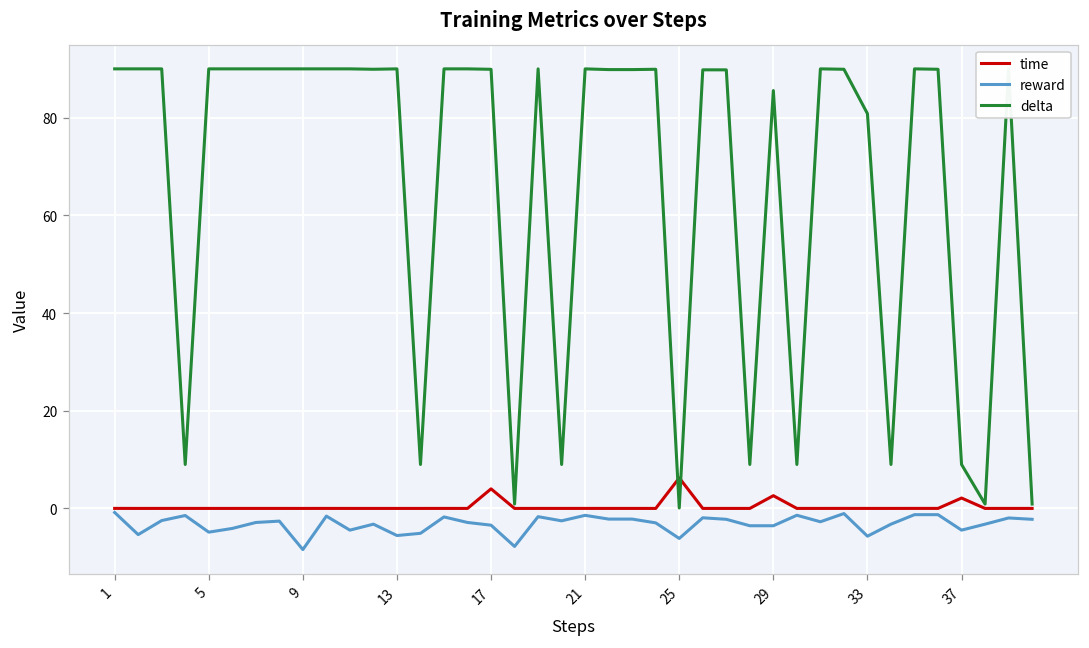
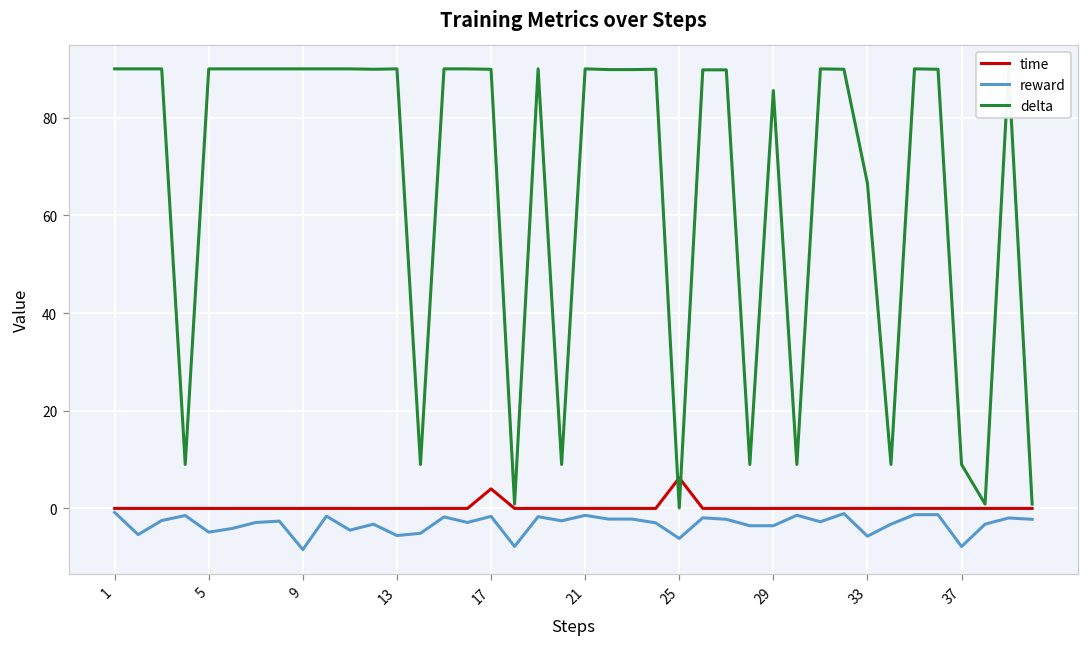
  {
    "time": {
      "1": 0,
      "5": 0,
      "9": 0,
      "13": 0,
      "17": 4,
      "21": 0,
      "25": 6,
-     "29": 3,
+     "29": 0,
      "33": 0,
-     "37": 2
+     "37": 0
    },
    "reward": {
      "1": -1,
      "5": -5,
      "9": -8,
      "13": -6,
-     "17": -3,
+     "17": -2,
      "21": -1,
      "25": -6,
      "29": -4,
      "33": -6,
-     "37": -4
+     "37": -8
    },
    "delta": {
      "1": 90,
      "5": 90,
      "9": 90,
      "13": 90,
      "17": 90,
      "21": 90,
      "25": 0,
      "29": 86,
-     "33": 81,
+     "33": 67,
      "37": 9
    }
  }
